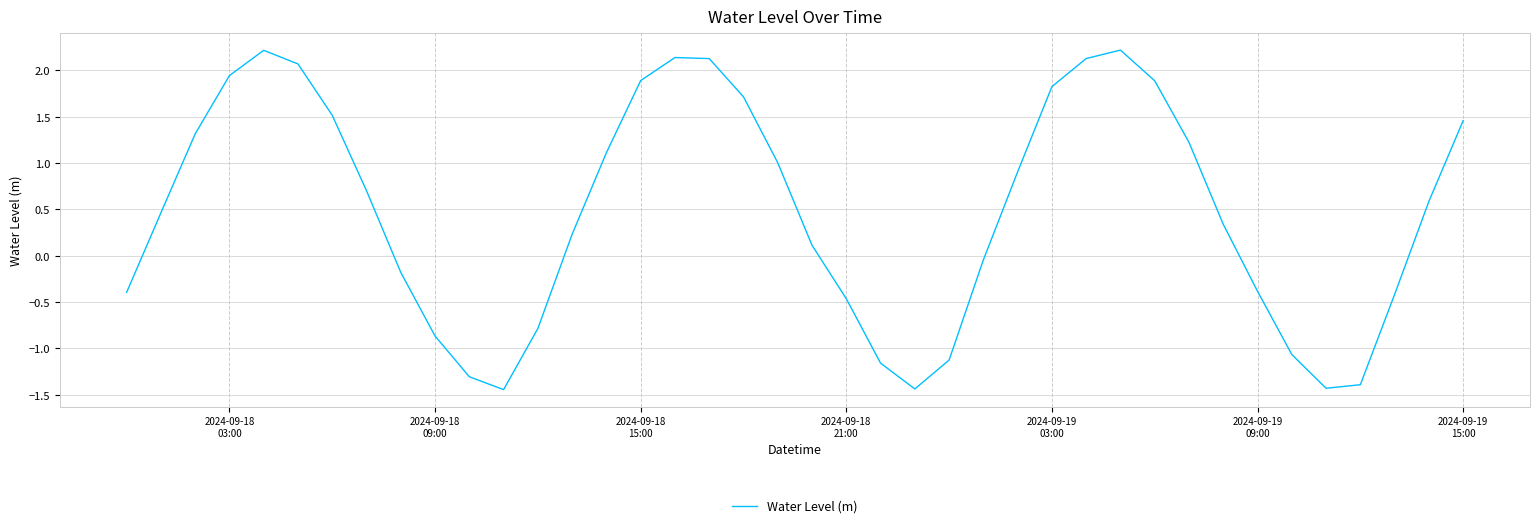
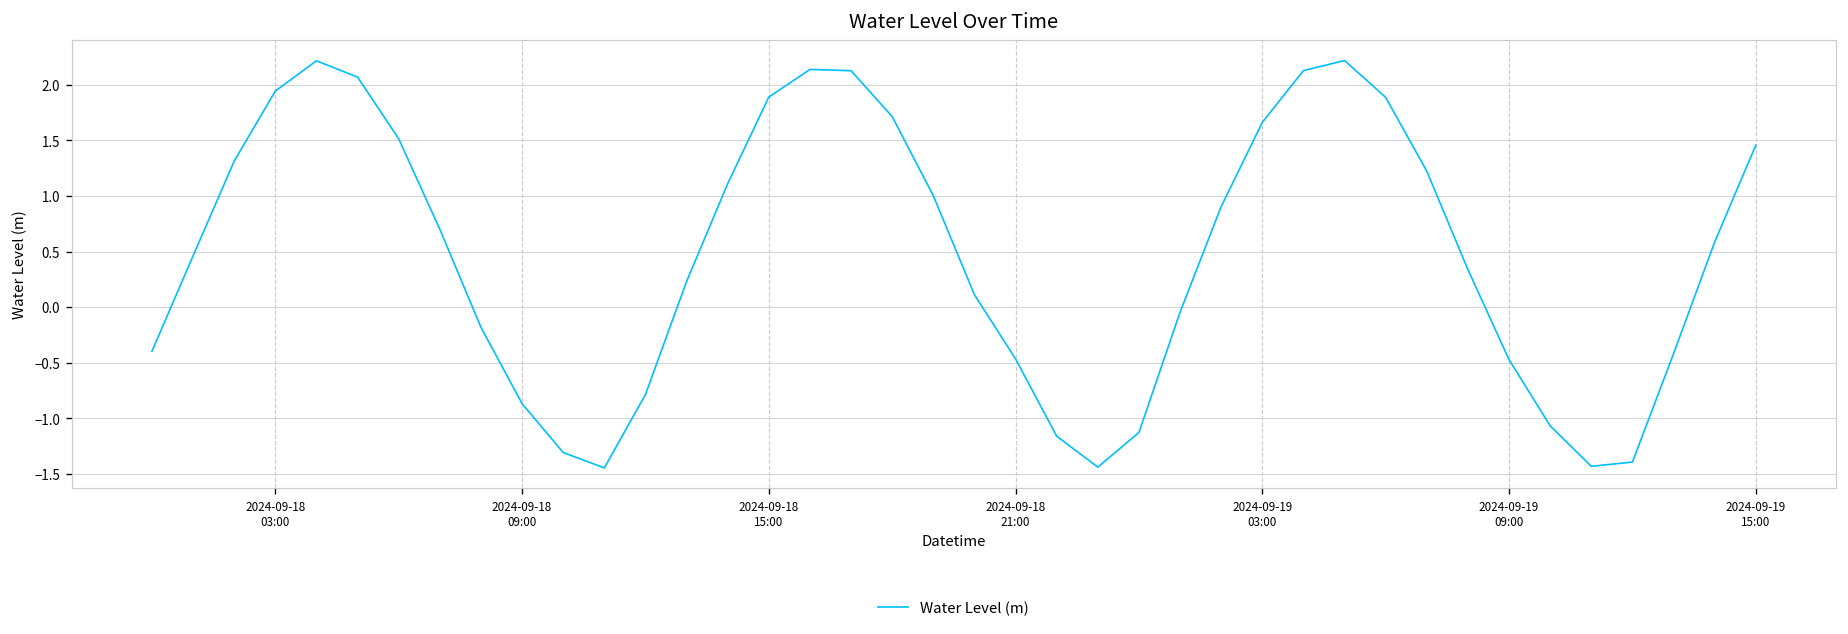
  {
    "2024-09-18 03:00": 1.9,
    "2024-09-18 09:00": -0.9,
    "2024-09-18 15:00": 1.9,
    "2024-09-18 21:00": -0.5,
-   "2024-09-19 03:00": 1.8,
-   "2024-09-19 09:00": -0.4,
+   "2024-09-19 03:00": 1.7,
+   "2024-09-19 09:00": -0.5,
    "2024-09-19 15:00": 1.5
  }
